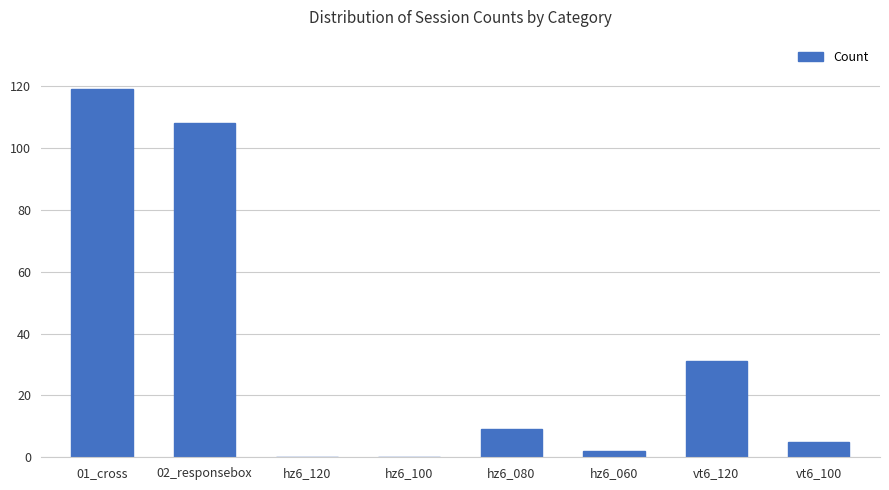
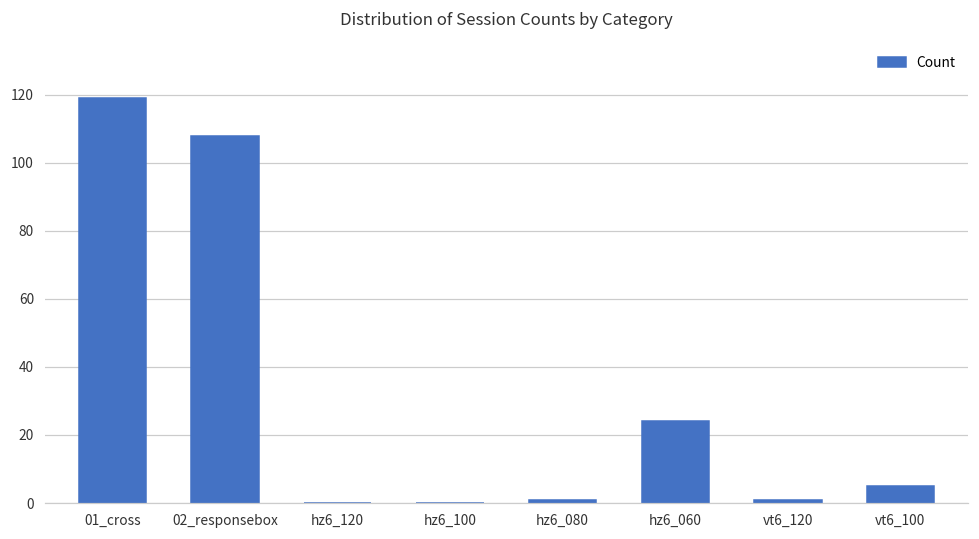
  {
    "01_cross": 119,
    "02_responsebox": 108,
    "hz6_120": 0,
    "hz6_100": 0,
-   "hz6_080": 9,
-   "hz6_060": 2,
-   "vt6_120": 31,
+   "hz6_080": 1,
+   "hz6_060": 24,
+   "vt6_120": 1,
    "vt6_100": 5
  }
